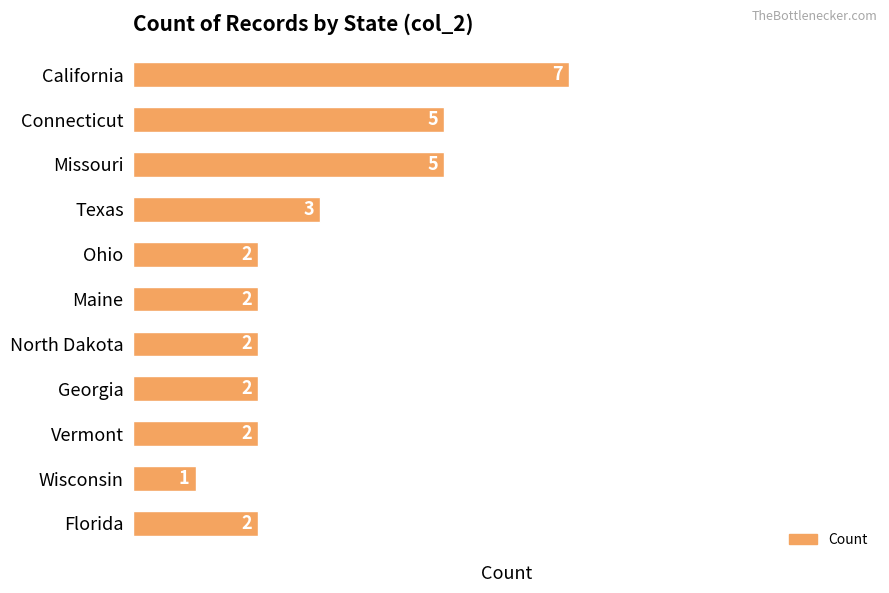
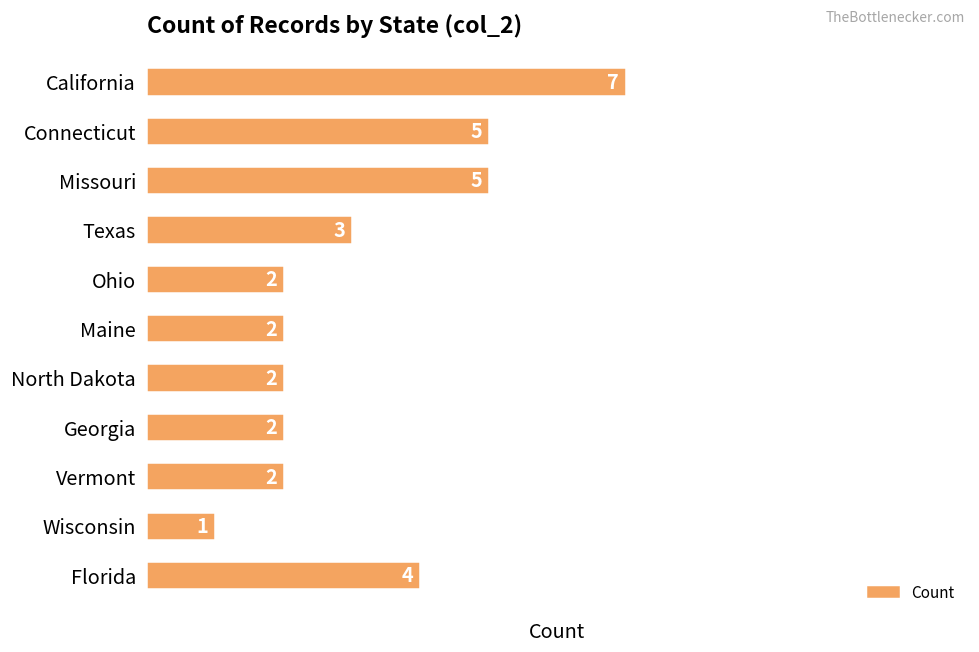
  {
    "California": 7,
    "Connecticut": 5,
    "Missouri": 5,
    "Texas": 3,
    "Ohio": 2,
    "Maine": 2,
    "North Dakota": 2,
    "Georgia": 2,
    "Vermont": 2,
    "Wisconsin": 1,
-   "Florida": 2
+   "Florida": 4
  }
